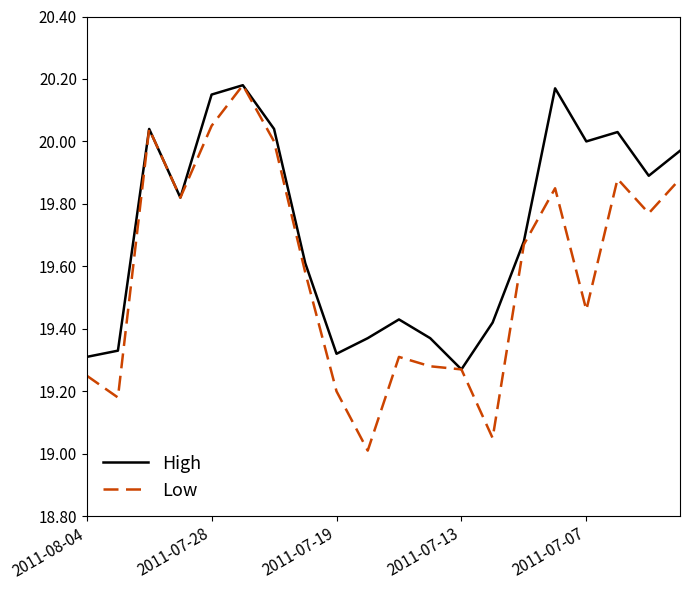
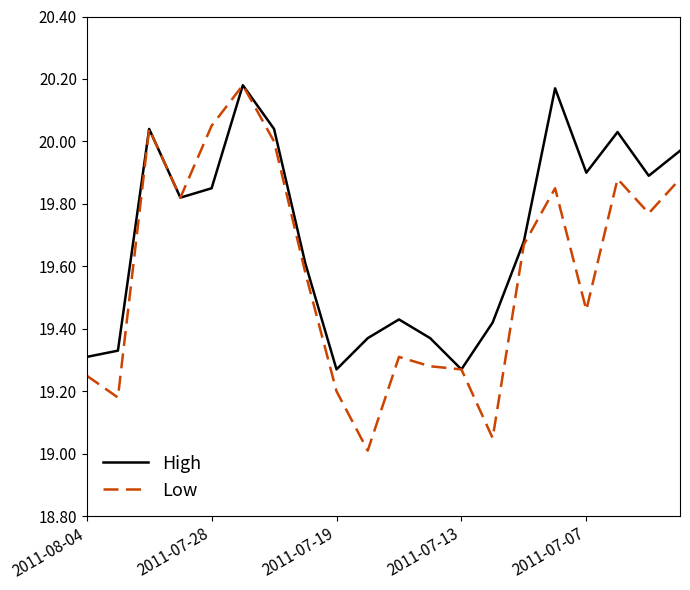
  {
    "High": {
      "2011-08-04": 19.31,
-     "2011-07-28": 20.15,
-     "2011-07-19": 19.32,
-     "2011-07-07": 20.0
+     "2011-07-28": 19.85,
+     "2011-07-19": 19.27,
+     "2011-07-07": 19.9
    },
    "Low": {
      "2011-08-04": 19.25,
      "2011-07-28": 20.05,
      "2011-07-19": 19.20,
      "2011-07-07": 19.46
    }
  }
